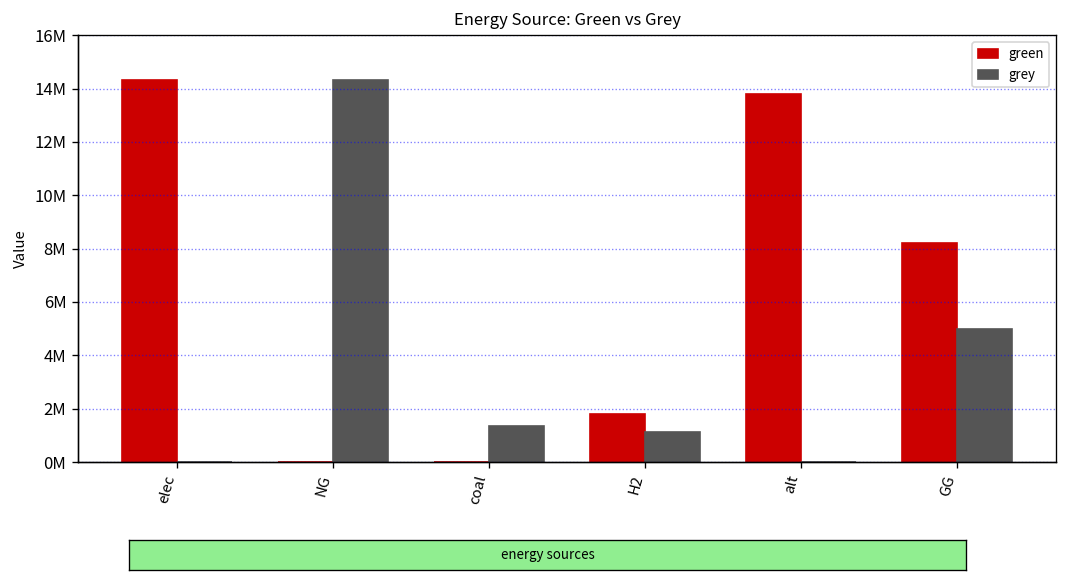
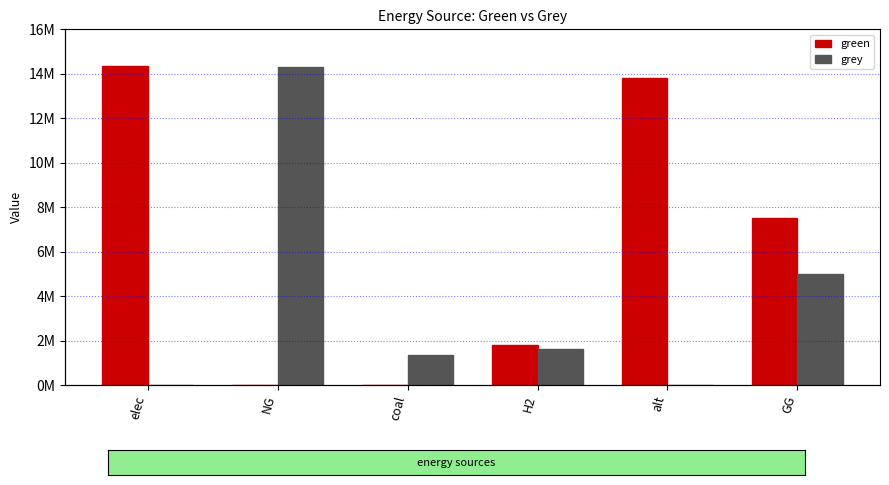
  {
    "green": {
      "elec": 14300000,
      "NG": 0,
      "coal": 0,
      "H2": 1800000,
      "alt": 13800000,
-     "GG": 8200000
+     "GG": 7500000
    },
    "grey": {
      "elec": 0,
      "NG": 14300000,
      "coal": 1400000,
-     "H2": 1100000,
+     "H2": 1600000,
      "alt": 0,
      "GG": 5000000
    }
  }
